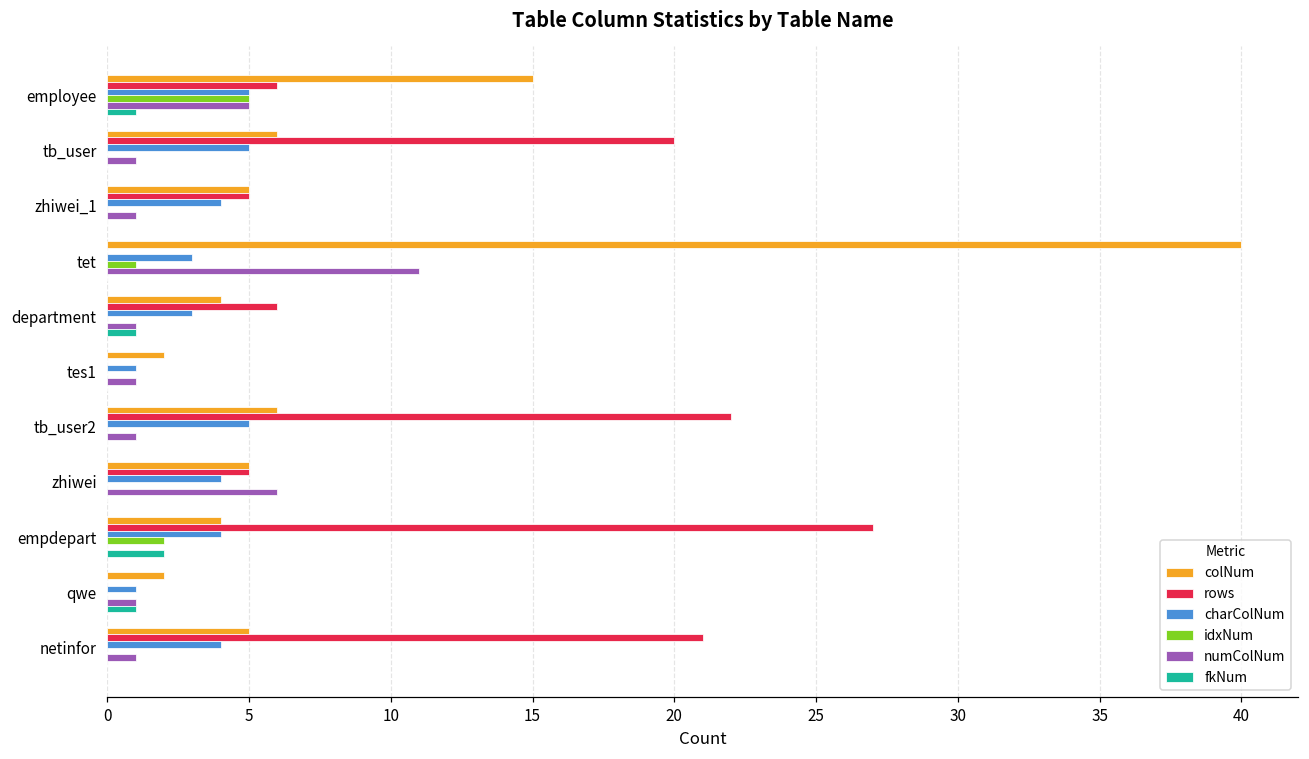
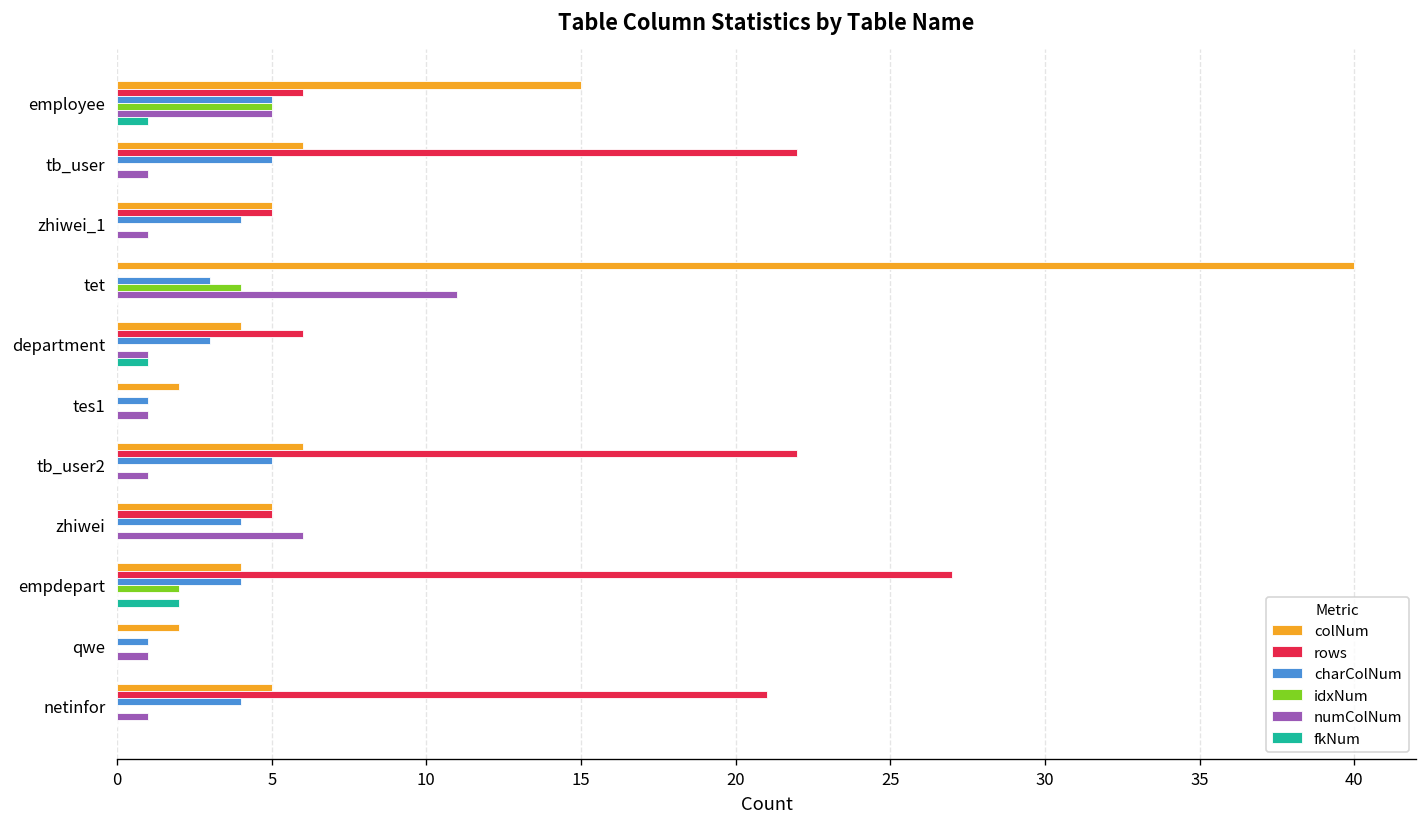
  {
    "colNum": {
      "employee": 15,
      "tb_user": 6,
      "zhiwei_1": 5,
      "tet": 40,
      "department": 4,
      "tes1": 2,
      "tb_user2": 6,
      "zhiwei": 5,
      "empdepart": 4,
      "qwe": 2,
      "netinfor": 5
    },
    "rows": {
      "employee": 6,
-     "tb_user": 20,
+     "tb_user": 22,
      "zhiwei_1": 5,
      "tet": 0,
      "department": 6,
      "tes1": 0,
      "tb_user2": 22,
      "zhiwei": 5,
      "empdepart": 27,
      "qwe": 0,
      "netinfor": 21
    },
    "charColNum": {
      "employee": 5,
      "tb_user": 5,
      "zhiwei_1": 4,
      "tet": 3,
      "department": 3,
      "tes1": 1,
      "tb_user2": 5,
      "zhiwei": 4,
      "empdepart": 4,
      "qwe": 1,
      "netinfor": 4
    },
    "idxNum": {
      "employee": 5,
      "tb_user": 0,
      "zhiwei_1": 0,
-     "tet": 1,
+     "tet": 4,
      "department": 0,
      "tes1": 0,
      "tb_user2": 0,
      "zhiwei": 0,
      "empdepart": 2,
      "qwe": 0,
      "netinfor": 0
    },
    "numColNum": {
      "employee": 5,
      "tb_user": 1,
      "zhiwei_1": 1,
      "tet": 11,
      "department": 1,
      "tes1": 1,
      "tb_user2": 1,
      "zhiwei": 6,
      "empdepart": 0,
      "qwe": 1,
      "netinfor": 1
    },
    "fkNum": {
      "employee": 1,
      "tb_user": 0,
      "zhiwei_1": 0,
      "tet": 0,
      "department": 1,
      "tes1": 0,
      "tb_user2": 0,
      "zhiwei": 0,
      "empdepart": 2,
-     "qwe": 1,
+     "qwe": 0,
      "netinfor": 0
    }
  }
